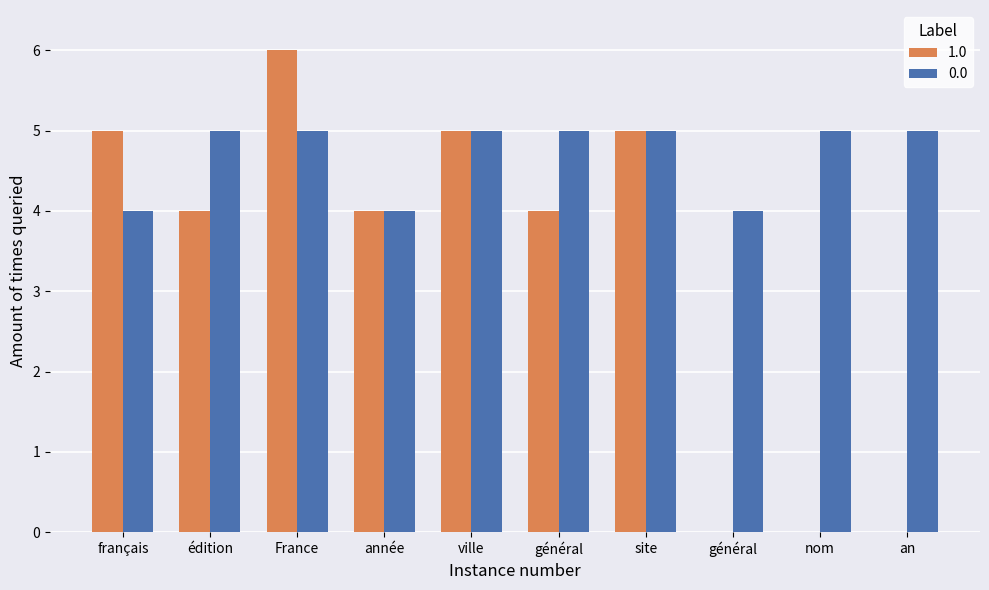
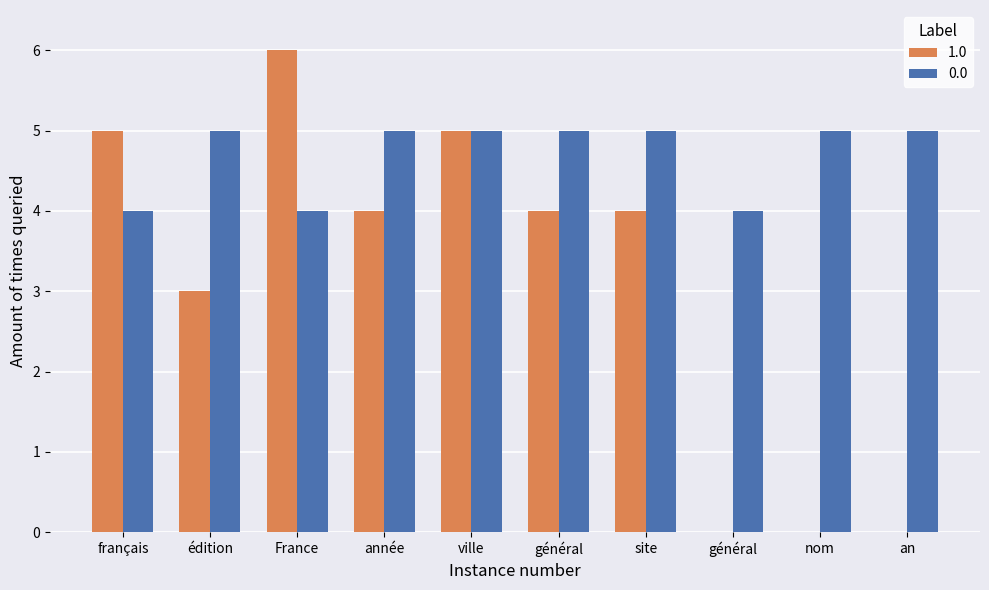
  {
    "1.0": {
      "français": 5,
-     "édition": 4,
+     "édition": 3,
      "France": 6,
      "année": 4,
      "ville": 5,
-     "site": 5,
+     "site": 4,
      "nom": 0,
      "an": 0
    },
    "0.0": {
      "français": 4,
      "édition": 5,
-     "France": 5,
-     "année": 4,
+     "France": 4,
+     "année": 5,
      "ville": 5,
      "site": 5,
      "nom": 5,
      "an": 5
    }
  }
